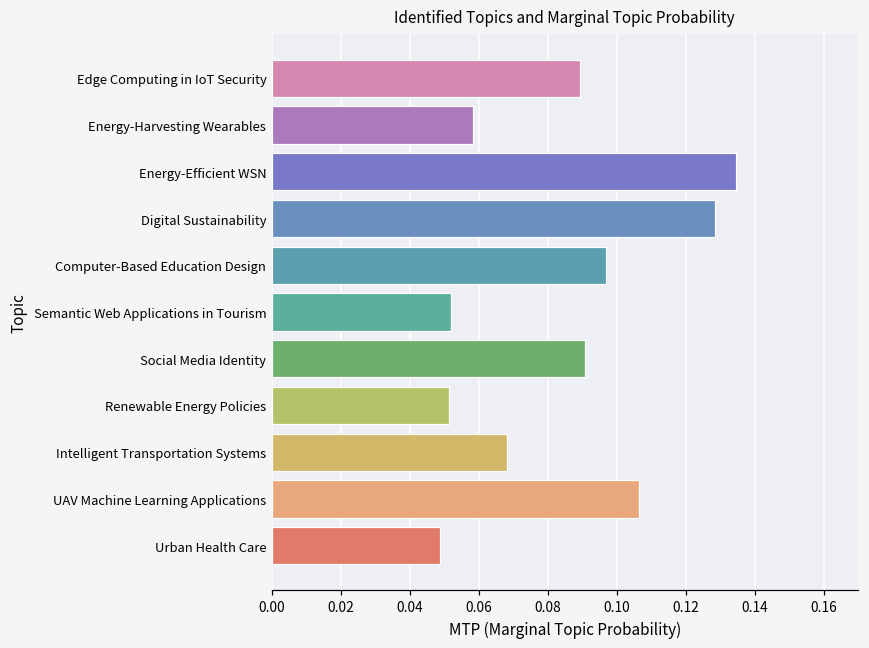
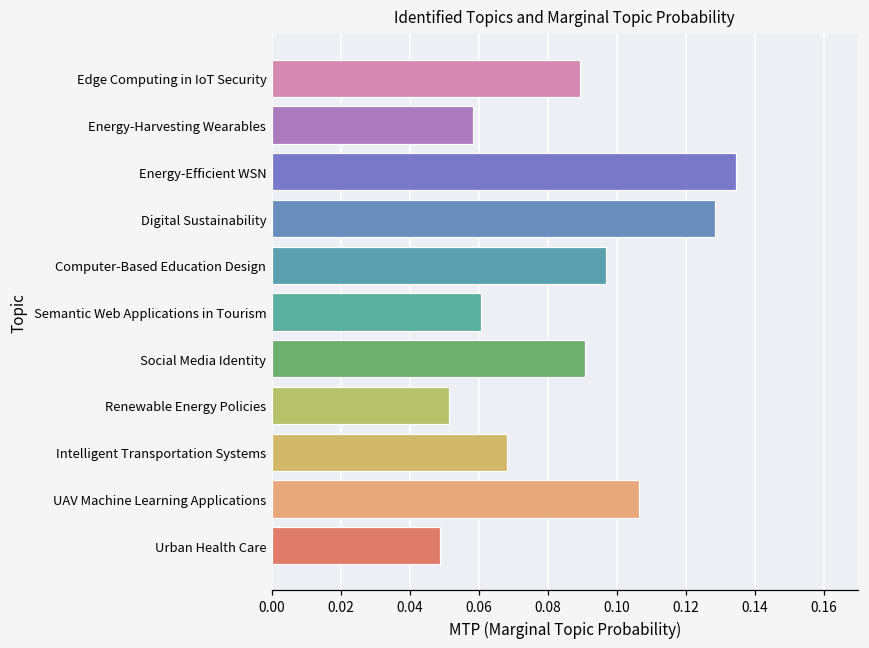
  {
    "Edge Computing in IoT Security": 0.089,
    "Energy-Harvesting Wearables": 0.058,
    "Energy-Efficient WSN": 0.135,
    "Digital Sustainability": 0.129,
    "Computer-Based Education Design": 0.097,
-   "Semantic Web Applications in Tourism": 0.052,
+   "Semantic Web Applications in Tourism": 0.061,
    "Social Media Identity": 0.091,
    "Renewable Energy Policies": 0.051,
    "Intelligent Transportation Systems": 0.068,
    "UAV Machine Learning Applications": 0.107,
    "Urban Health Care": 0.049
  }
